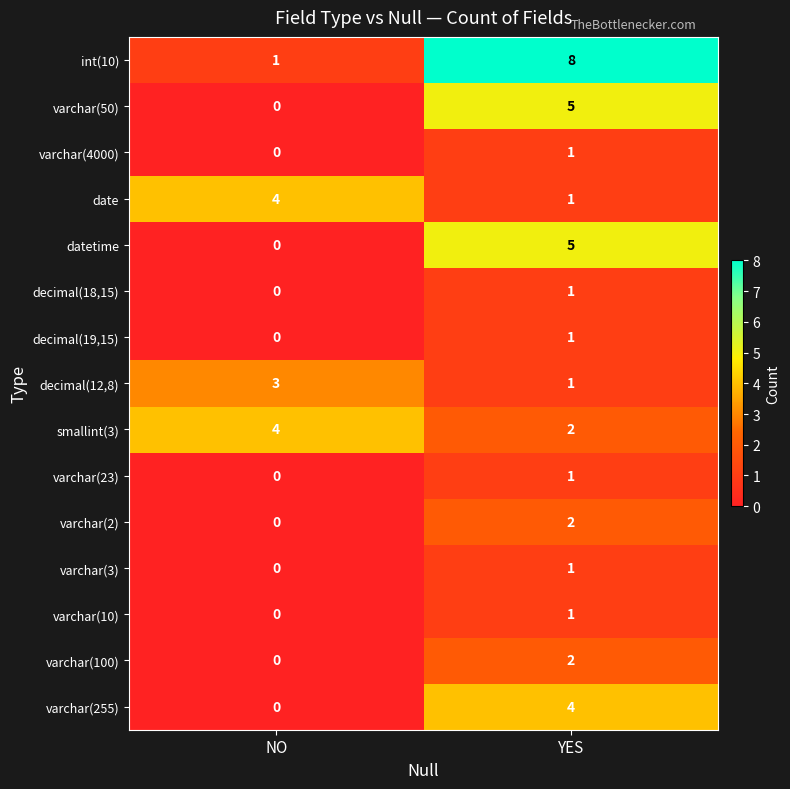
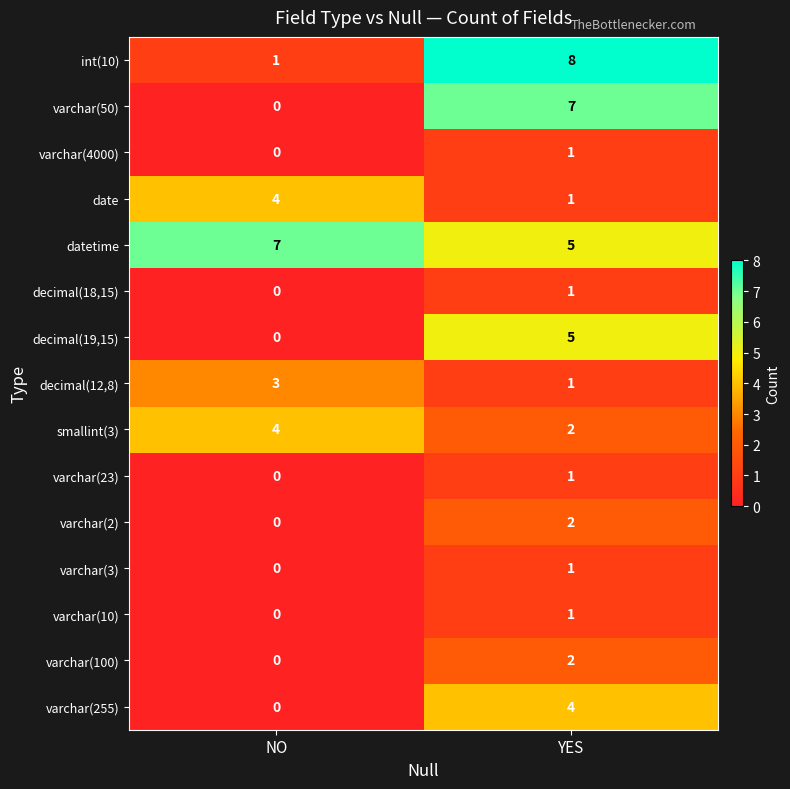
  {
    "int(10)": {
      "NO": 1,
      "YES": 8
    },
    "varchar(50)": {
      "NO": 0,
-     "YES": 5
+     "YES": 7
    },
    "varchar(4000)": {
      "NO": 0,
      "YES": 1
    },
    "date": {
      "NO": 4,
      "YES": 1
    },
    "datetime": {
-     "NO": 0,
+     "NO": 7,
      "YES": 5
    },
    "decimal(18,15)": {
      "NO": 0,
      "YES": 1
    },
    "decimal(19,15)": {
      "NO": 0,
-     "YES": 1
+     "YES": 5
    },
    "decimal(12,8)": {
      "NO": 3,
      "YES": 1
    },
    "smallint(3)": {
      "NO": 4,
      "YES": 2
    },
    "varchar(23)": {
      "NO": 0,
      "YES": 1
    },
    "varchar(2)": {
      "NO": 0,
      "YES": 2
    },
    "varchar(3)": {
      "NO": 0,
      "YES": 1
    },
    "varchar(10)": {
      "NO": 0,
      "YES": 1
    },
    "varchar(100)": {
      "NO": 0,
      "YES": 2
    },
    "varchar(255)": {
      "NO": 0,
      "YES": 4
    }
  }
